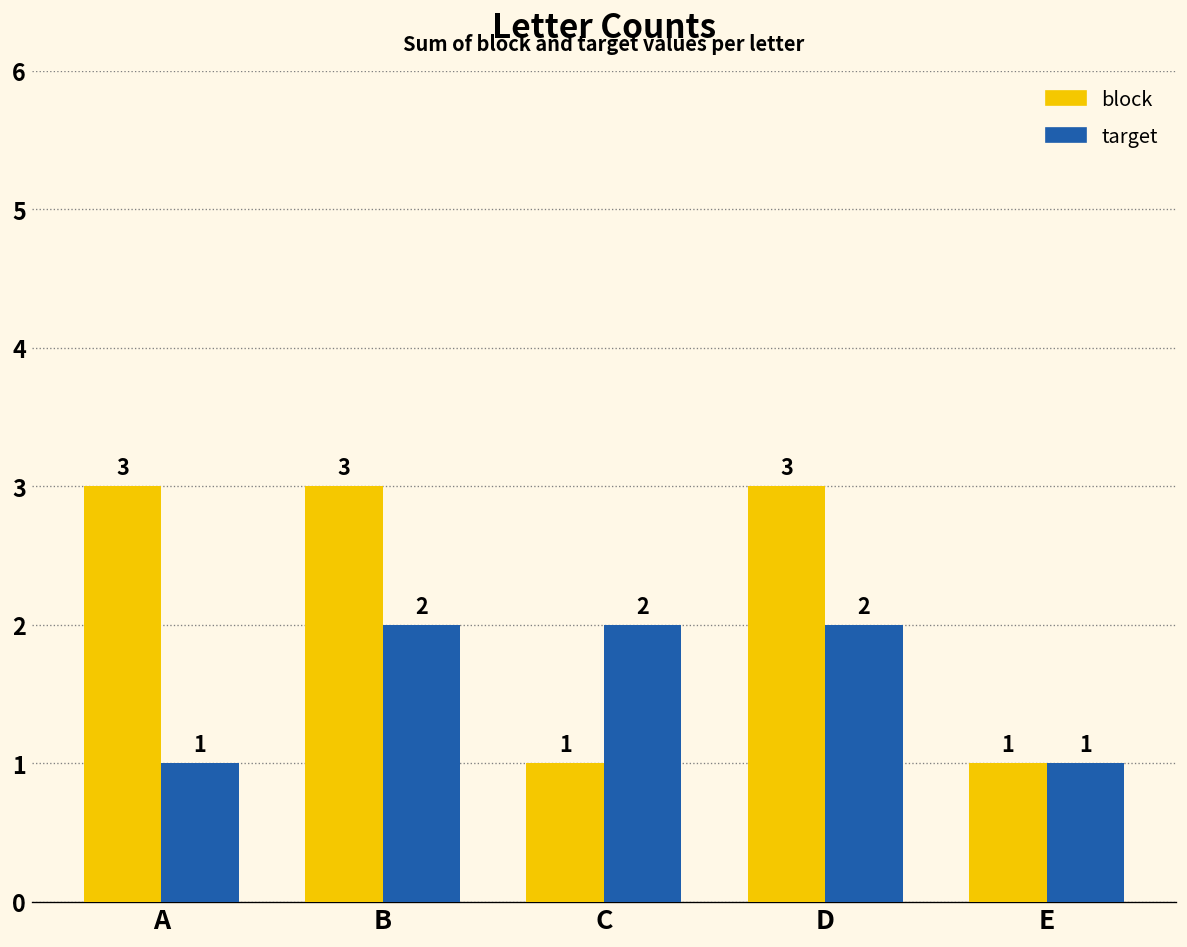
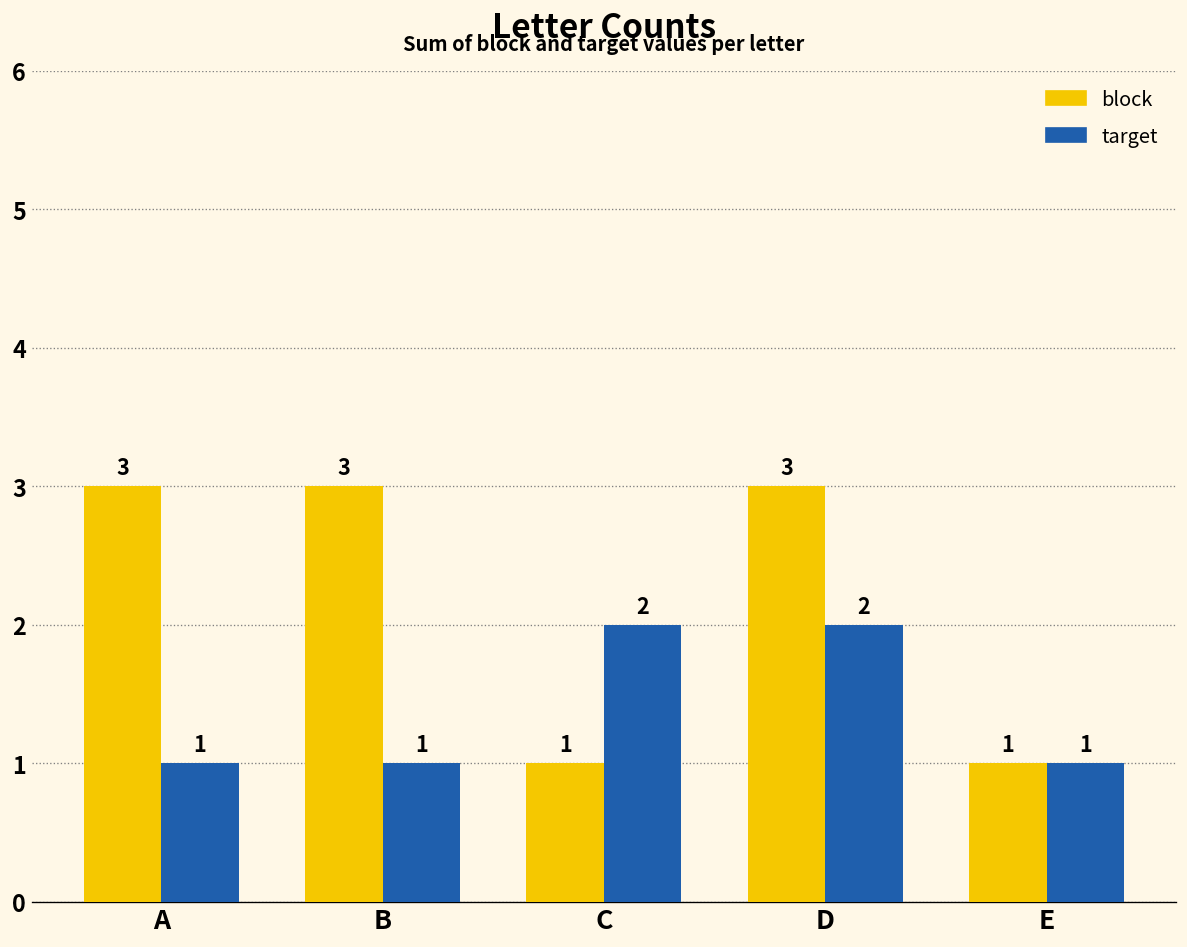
  {
    "block": {
      "A": 3,
      "B": 3,
      "C": 1,
      "D": 3,
      "E": 1
    },
    "target": {
      "A": 1,
-     "B": 2,
+     "B": 1,
      "C": 2,
      "D": 2,
      "E": 1
    }
  }
